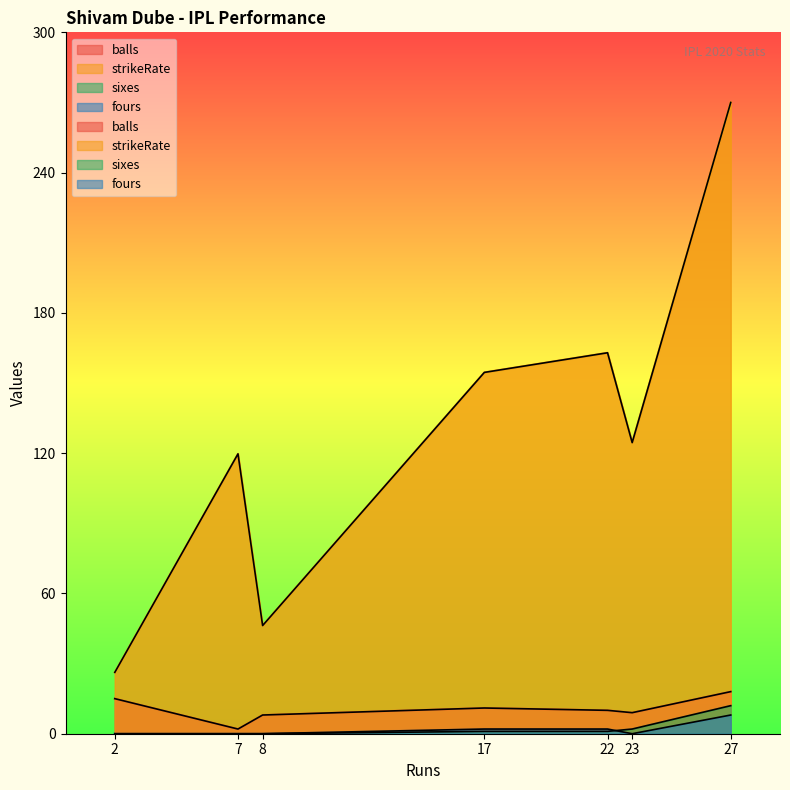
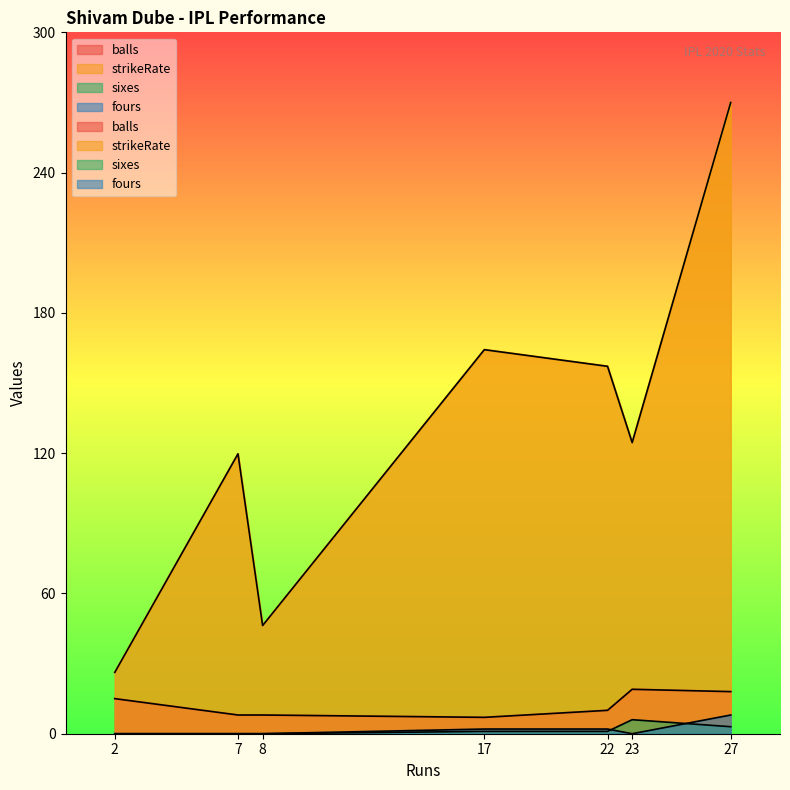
  {
    "balls": {
      "2": 15,
-     "7": 2,
+     "7": 8,
      "8": 8,
-     "17": 11,
+     "17": 7,
      "22": 10,
-     "23": 9,
+     "23": 19,
      "27": 18
    },
    "strikeRate": {
      "2": 26,
      "7": 120,
      "8": 46,
-     "17": 155,
-     "22": 163,
+     "17": 164,
+     "22": 157,
      "23": 125,
      "27": 270
    },
    "sixes": {
-     "23": 2,
-     "27": 12
+     "23": 6,
+     "27": 3
    },
    "fours": {
      "23": 0,
      "27": 8
    }
  }
